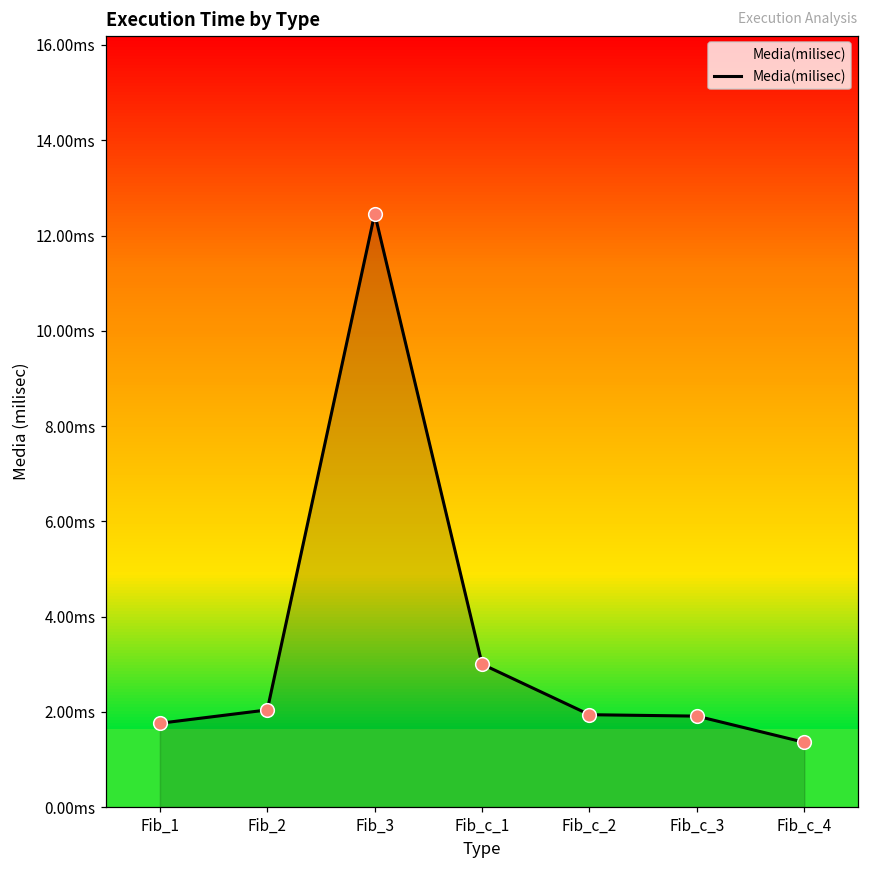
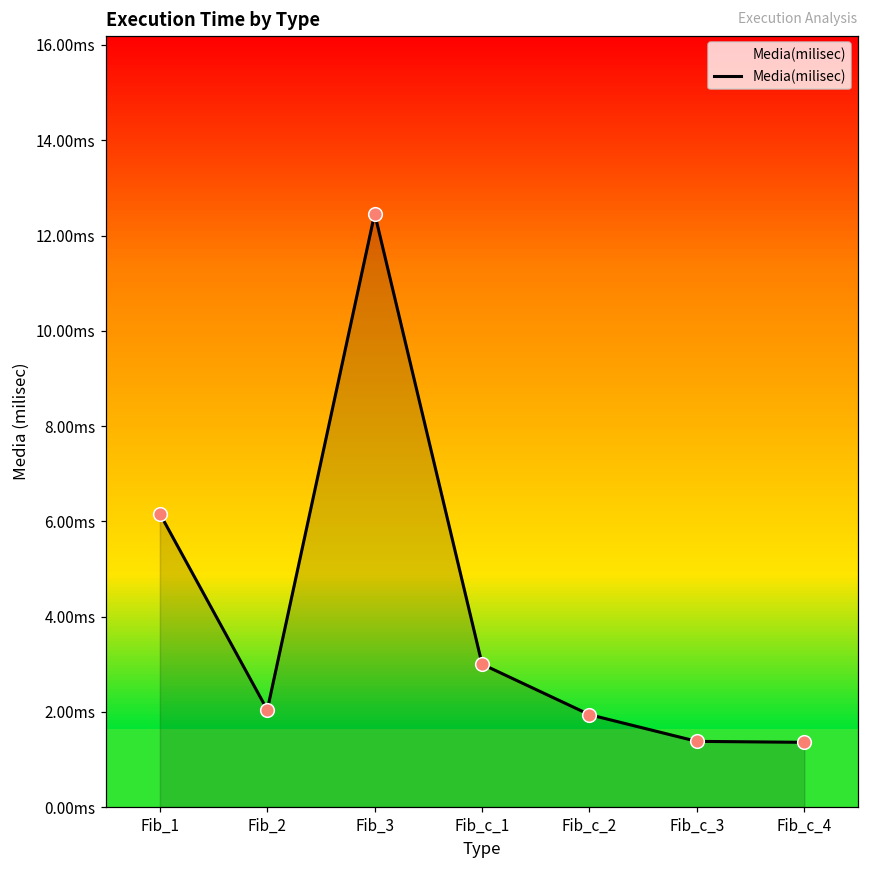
  {
-   "Fib_1": "1.8ms",
+   "Fib_1": "6.2ms",
    "Fib_2": "2.0ms",
    "Fib_3": "12.5ms",
    "Fib_c_1": "3.0ms",
    "Fib_c_2": "1.9ms",
-   "Fib_c_3": "1.9ms",
+   "Fib_c_3": "1.4ms",
    "Fib_c_4": "1.4ms"
  }
